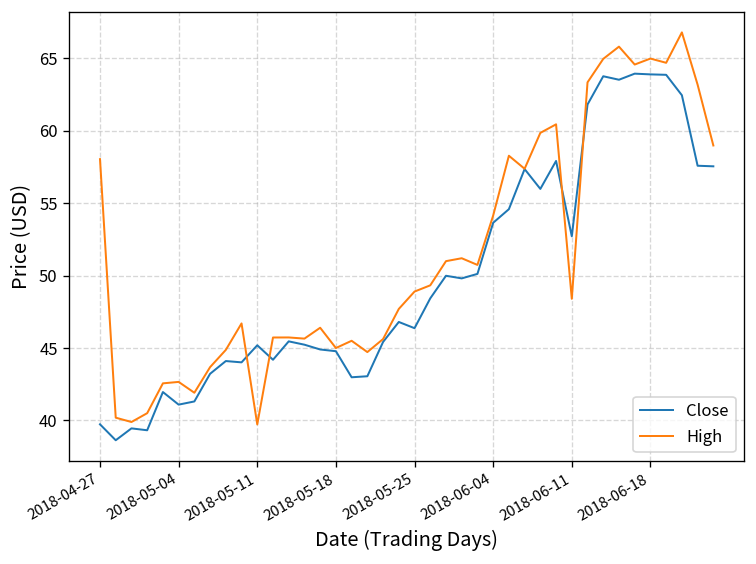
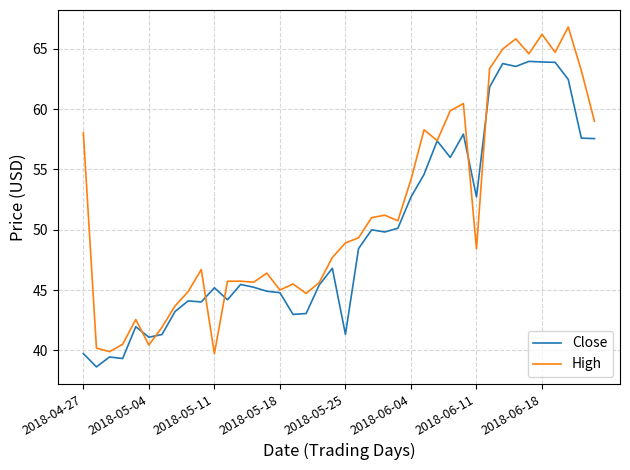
  {
    "Close": {
      "2018-04-27": 39.7,
      "2018-05-04": 41.1,
      "2018-05-11": 45.2,
      "2018-05-18": 44.8,
-     "2018-05-25": 46.4,
-     "2018-06-04": 53.7,
+     "2018-05-25": 41.3,
+     "2018-06-04": 52.7,
      "2018-06-11": 52.7,
      "2018-06-18": 63.9
    },
    "High": {
      "2018-04-27": 58.0,
-     "2018-05-04": 42.7,
+     "2018-05-04": 40.4,
      "2018-05-11": 39.7,
      "2018-05-18": 45.0,
      "2018-05-25": 48.9,
      "2018-06-04": 54.2,
      "2018-06-11": 48.4,
-     "2018-06-18": 65.0
+     "2018-06-18": 66.2
    }
  }
